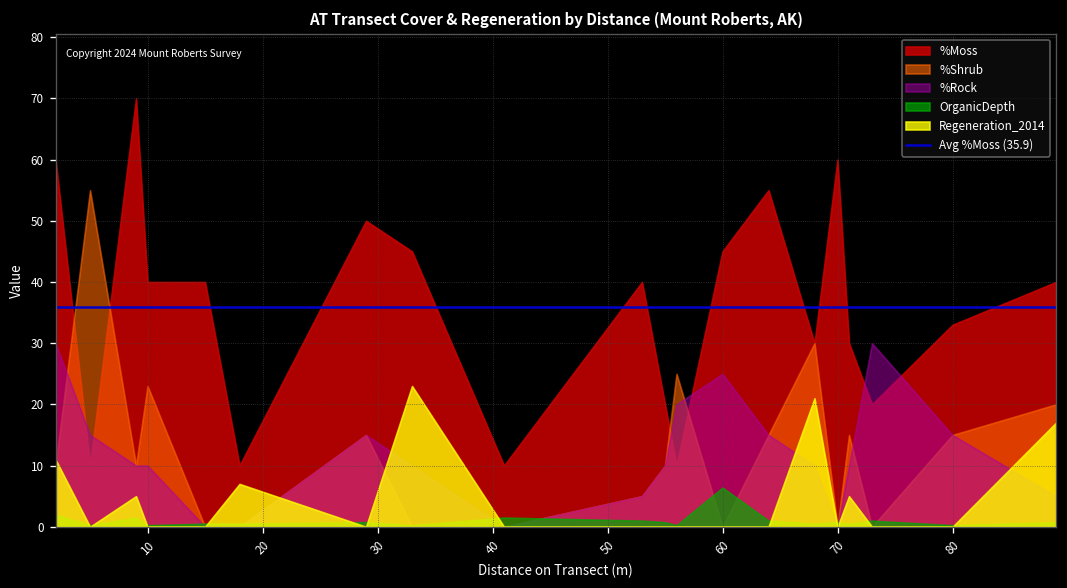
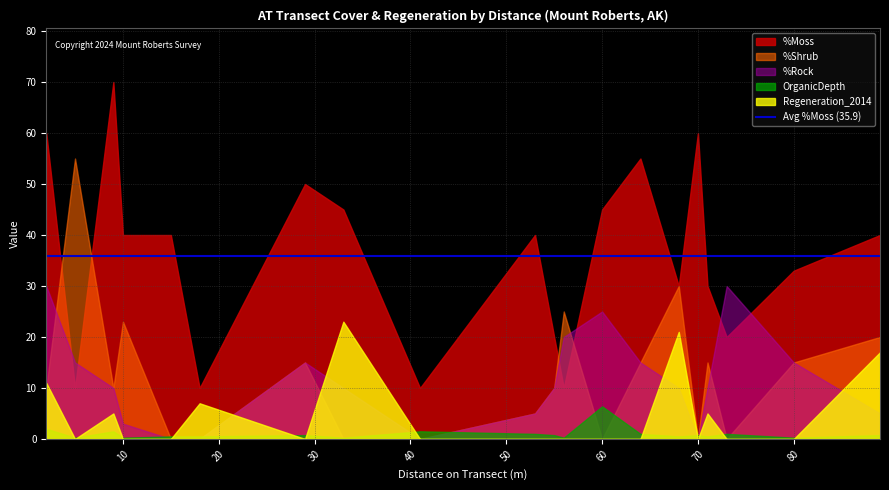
  {
    "%Moss": {
      "10": 40,
      "60": 45,
      "70": 60,
      "80": 33
    },
    "%Shrub": {
      "10": 23
    },
    "%Rock": {
-     "10": 10,
+     "10": 3,
      "60": 25
    },
    "OrganicDepth": {
      "60": 6,
      "70": 1
    }
  }
